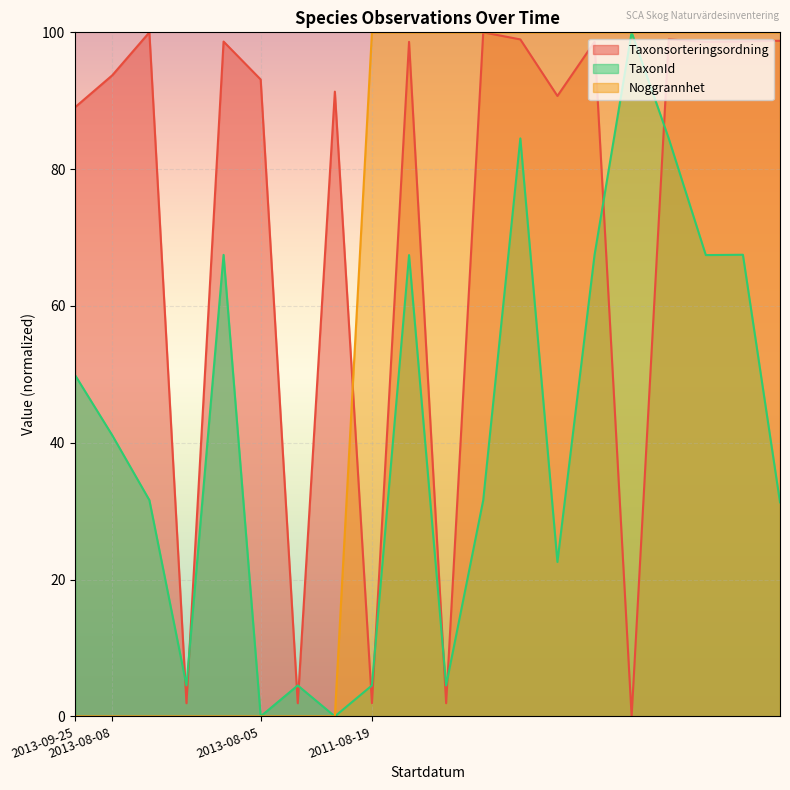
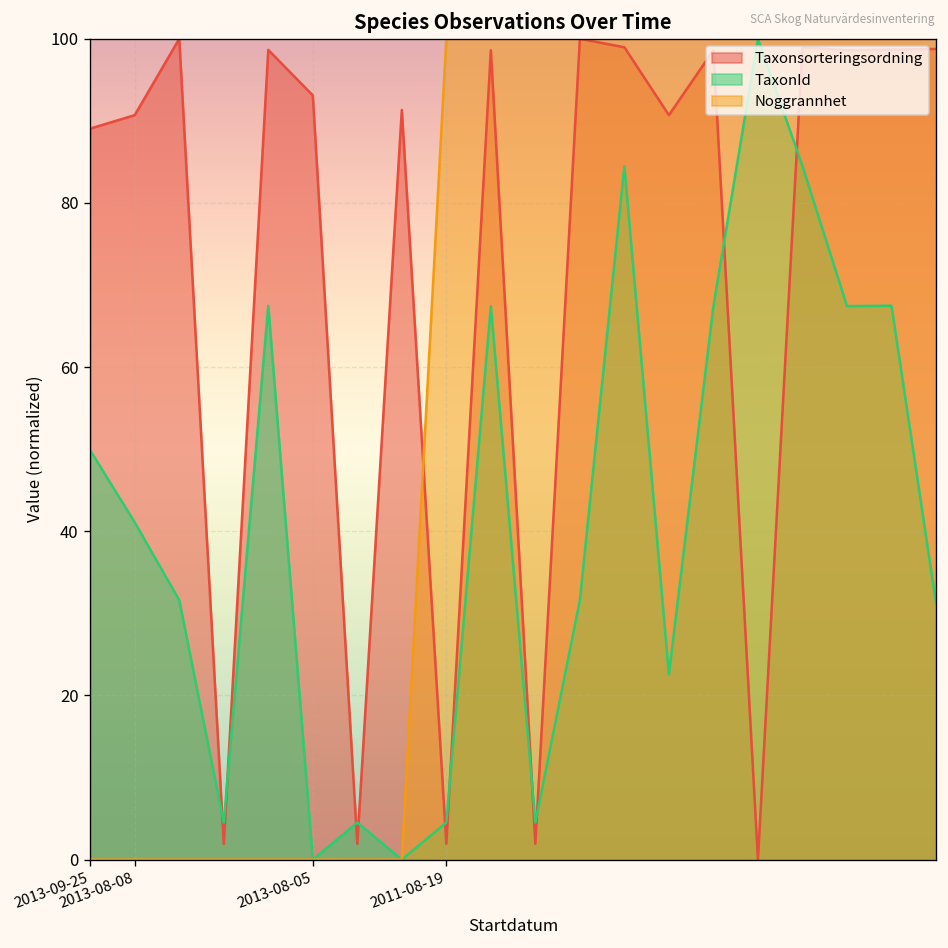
  {
    "Taxonsorteringsordning": {
-     "2013-08-08": 94,
+     "2013-08-08": 91,
      "2013-08-05": 93
    },
    "TaxonId": {
      "2013-08-08": 41
    },
    "Noggrannhet": {
      "2013-08-08": 0
    }
  }
